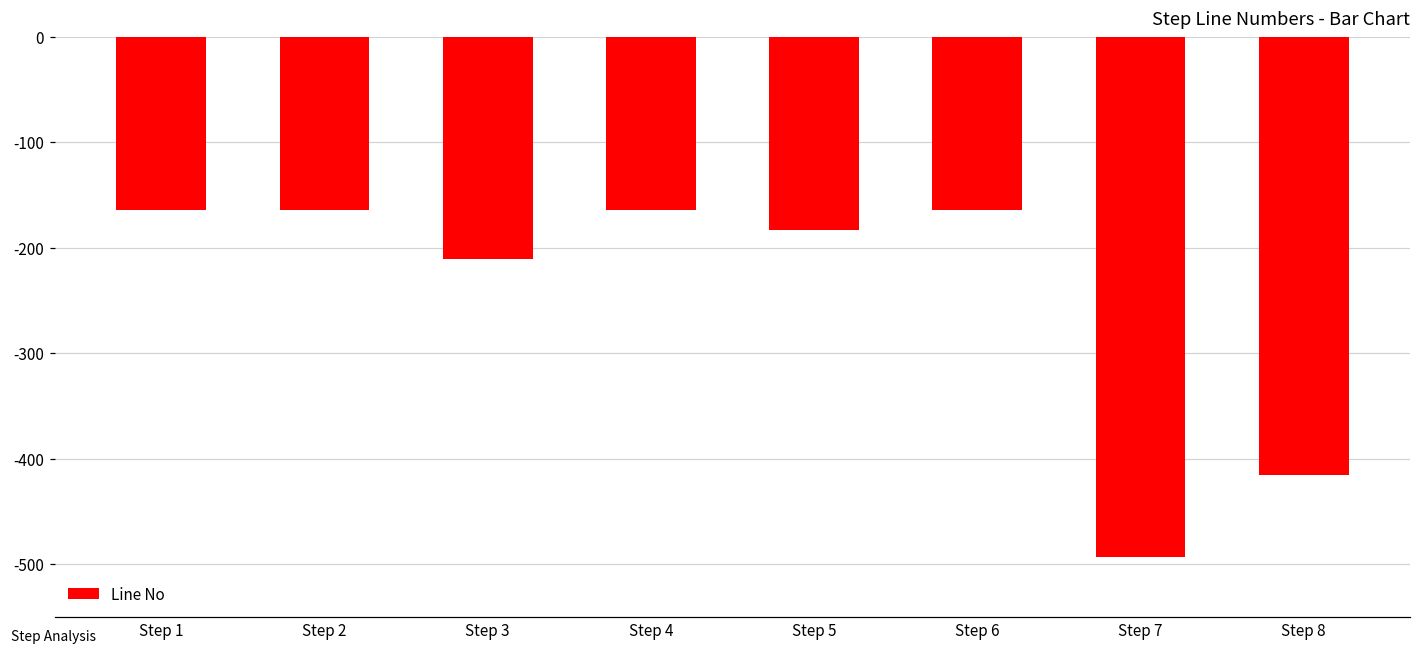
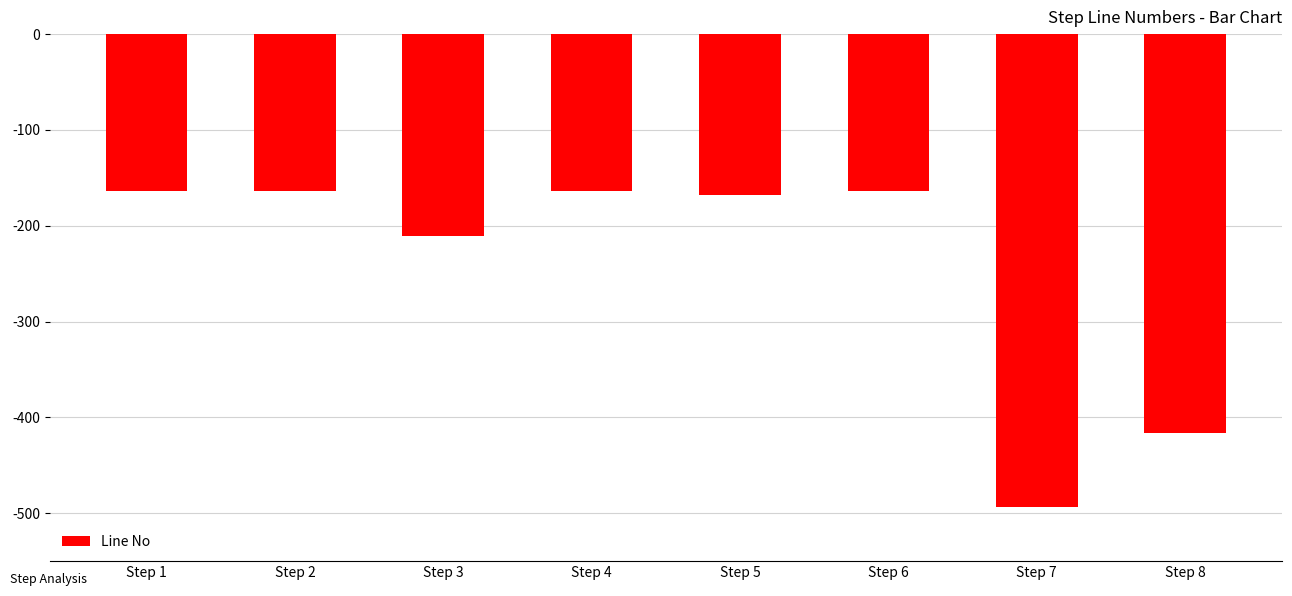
  {
    "Step 1": -160,
    "Step 2": -160,
    "Step 3": -210,
    "Step 4": -160,
-   "Step 5": -180,
+   "Step 5": -170,
    "Step 6": -160,
    "Step 7": -490,
    "Step 8": -420
  }
